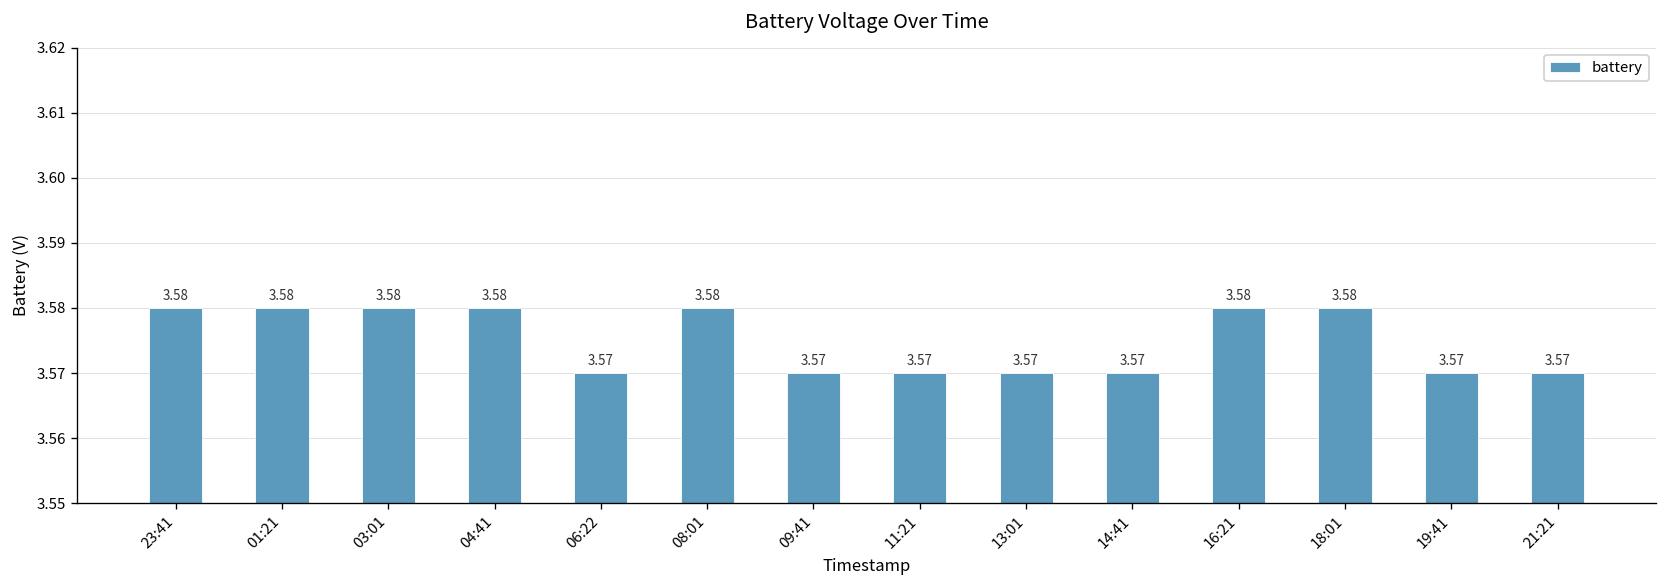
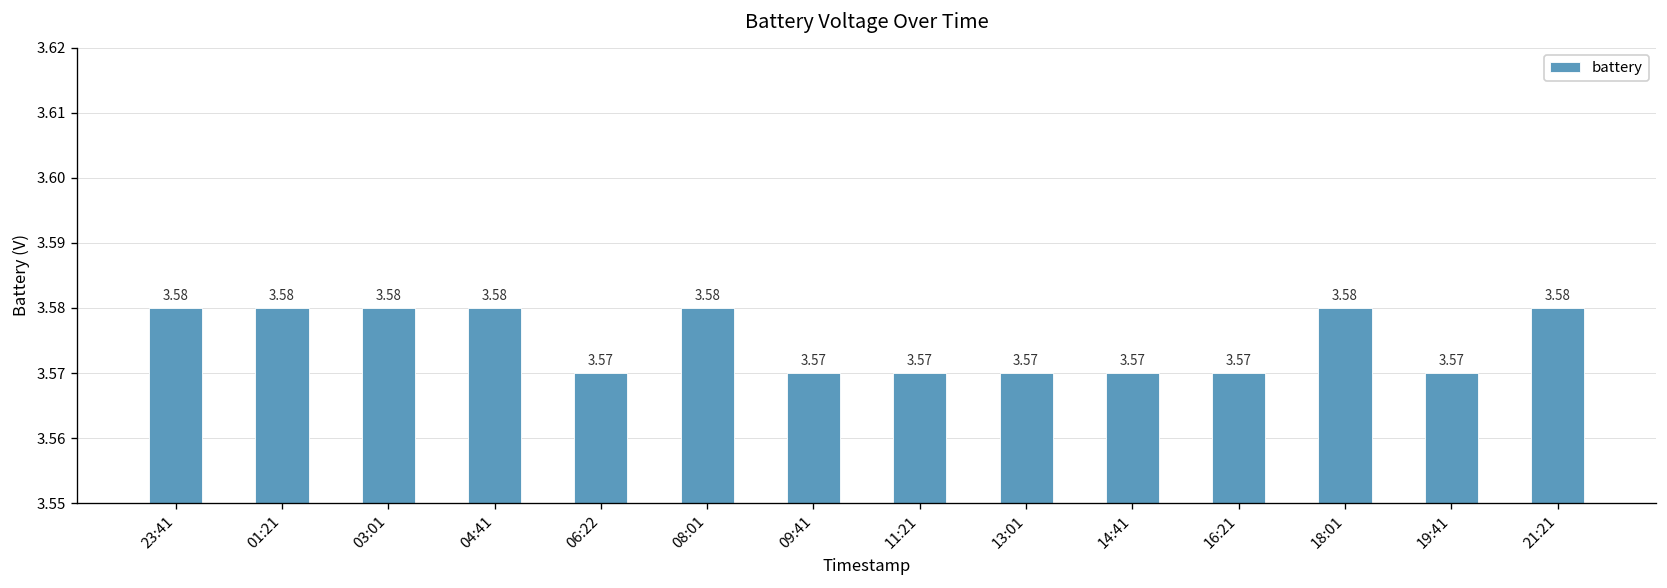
  {
    "23:41": 3.58,
    "01:21": 3.58,
    "03:01": 3.58,
    "04:41": 3.58,
    "06:22": 3.57,
    "08:01": 3.58,
    "09:41": 3.57,
    "11:21": 3.57,
    "13:01": 3.57,
    "14:41": 3.57,
-   "16:21": 3.58,
+   "16:21": 3.57,
    "18:01": 3.58,
    "19:41": 3.57,
-   "21:21": 3.57
+   "21:21": 3.58
  }
